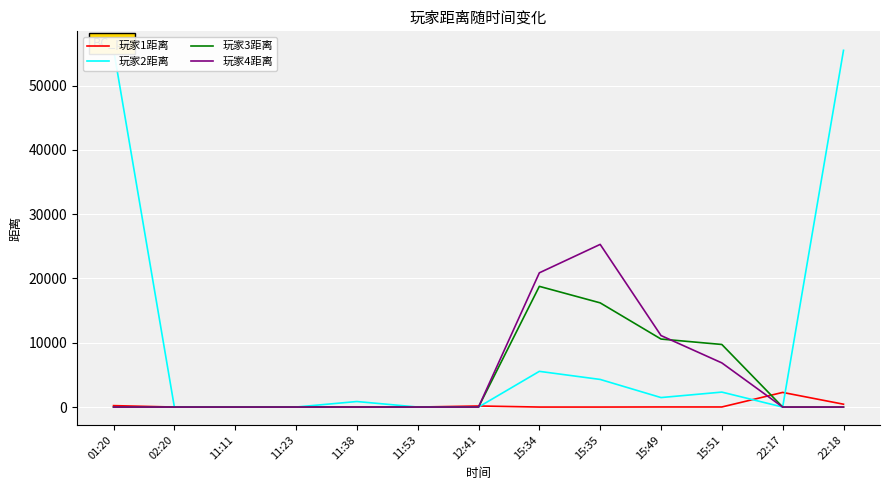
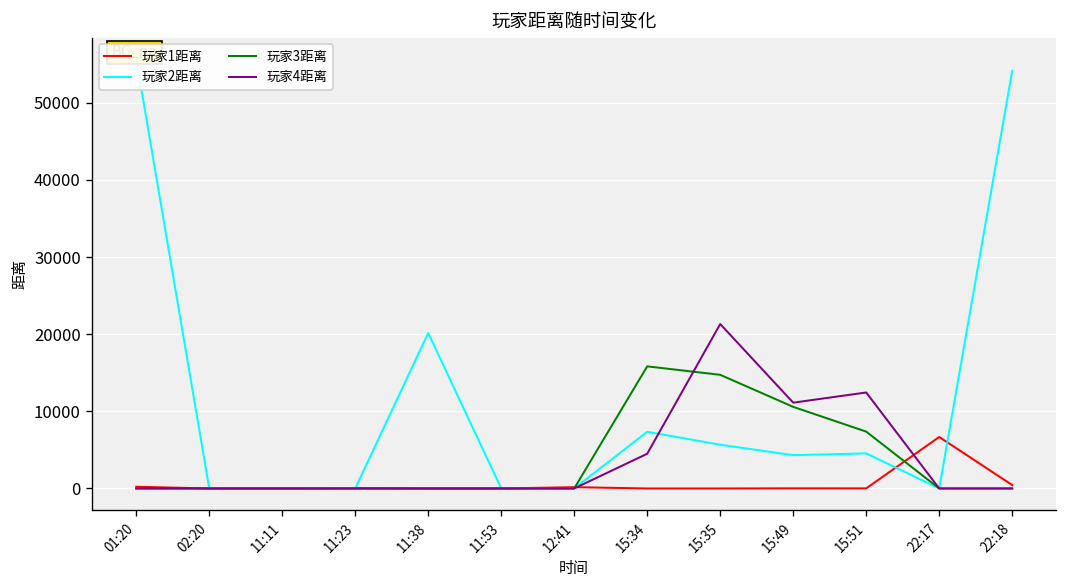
  {
    "玩家1距离": {
      "15:34": 0,
      "15:35": 0,
      "15:49": 0,
      "15:51": 0,
-     "22:17": 2000,
+     "22:17": 7000,
      "22:18": 0
    },
    "玩家2距离": {
-     "11:38": 1000,
-     "15:34": 6000,
-     "15:35": 4000,
-     "15:49": 1000,
-     "15:51": 2000,
-     "22:18": 55000
+     "11:38": 20000,
+     "15:34": 7000,
+     "15:35": 6000,
+     "15:49": 4000,
+     "15:51": 5000,
+     "22:18": 54000
    },
    "玩家3距离": {
-     "15:34": 19000,
-     "15:35": 16000,
+     "15:34": 16000,
+     "15:35": 15000,
      "15:49": 11000,
-     "15:51": 10000
+     "15:51": 7000
    },
    "玩家4距离": {
-     "15:34": 21000,
-     "15:35": 25000,
+     "15:34": 5000,
+     "15:35": 21000,
      "15:49": 11000,
-     "15:51": 7000
+     "15:51": 12000
    }
  }
